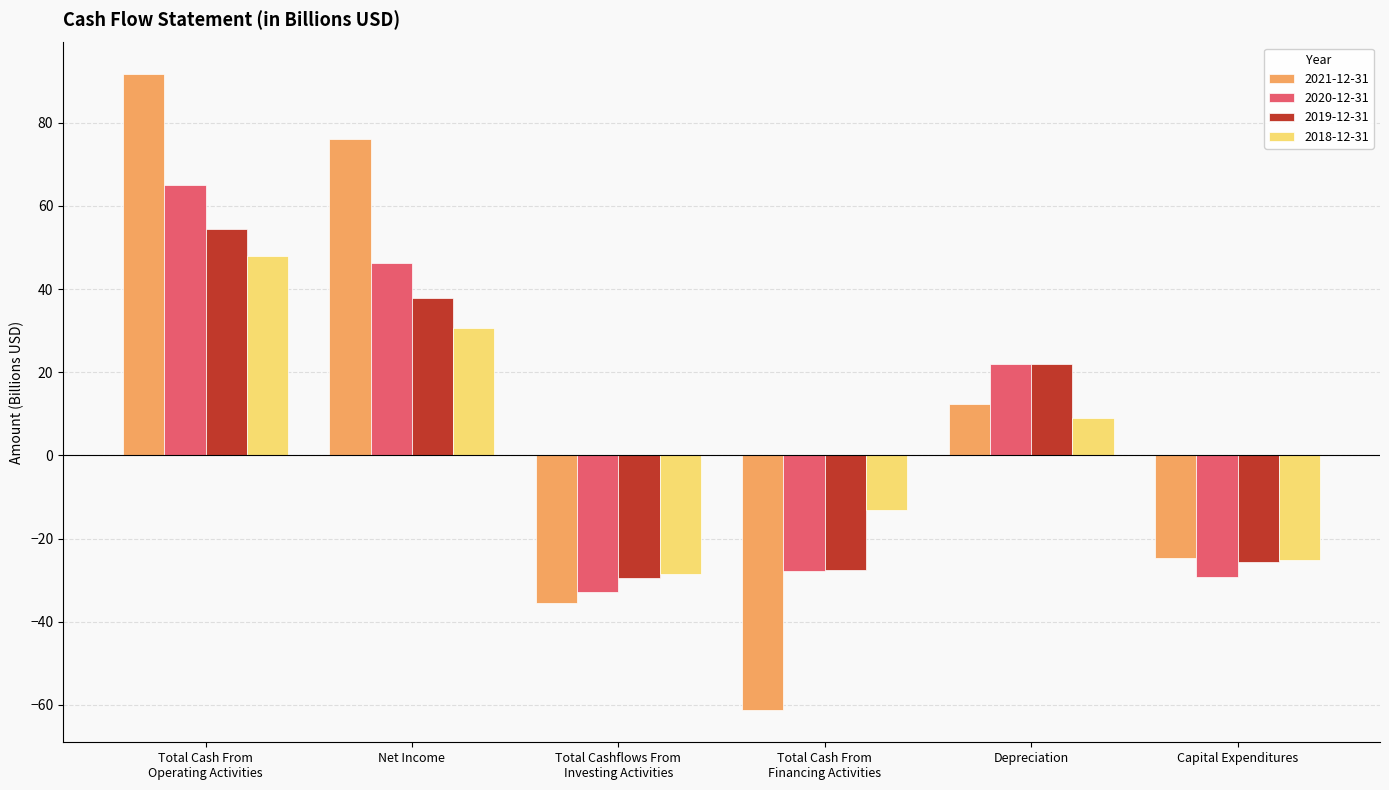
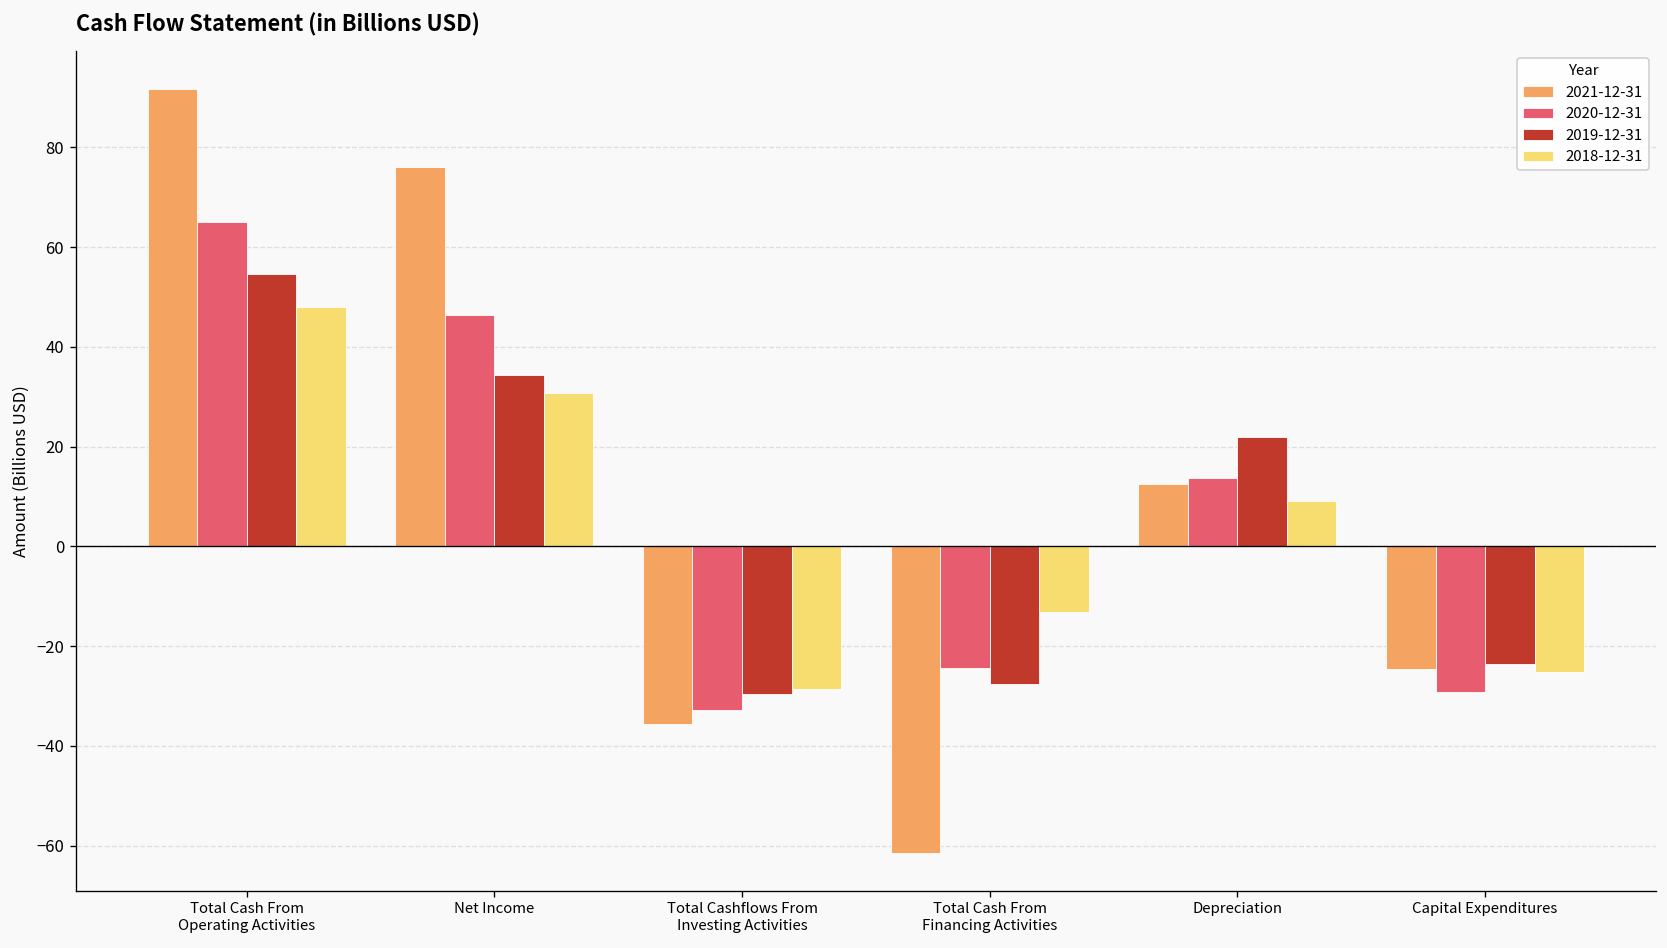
  {
    "2020-12-31": {
      "Total Cash From Operating Activities": 65,
      "Net Income": 46,
      "Total Cashflows From Investing Activities": -33,
-     "Total Cash From Financing Activities": -28,
-     "Depreciation": 22,
+     "Total Cash From Financing Activities": -24,
+     "Depreciation": 14,
      "Capital Expenditures": -29
    },
    "2019-12-31": {
      "Total Cash From Operating Activities": 55,
-     "Net Income": 38,
+     "Net Income": 34,
      "Total Cashflows From Investing Activities": -29,
      "Total Cash From Financing Activities": -28,
      "Depreciation": 22,
-     "Capital Expenditures": -26
+     "Capital Expenditures": -24
    }
  }
